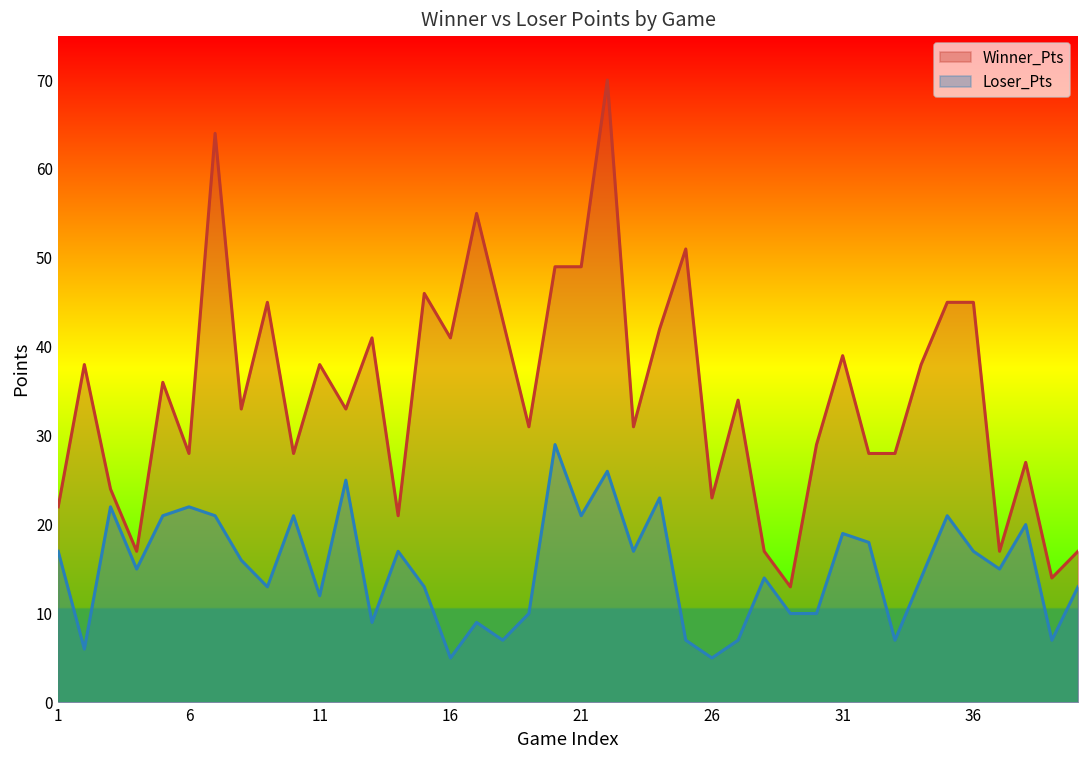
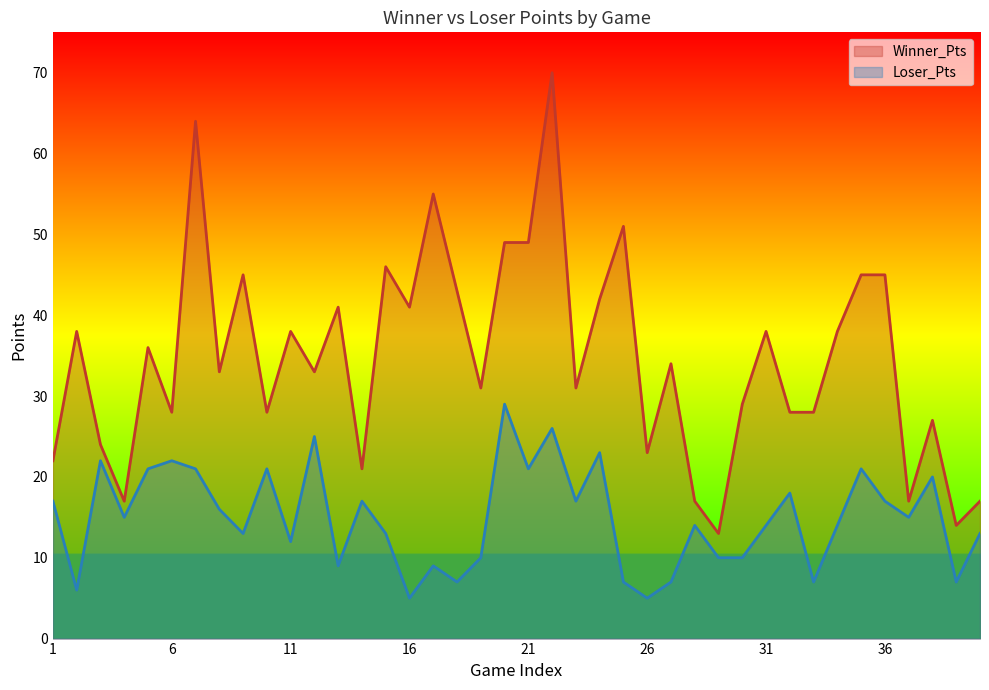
  {
    "Winner_Pts": {
      "1": 22,
      "6": 28,
      "11": 38,
      "16": 41,
      "21": 49,
      "26": 23,
-     "31": 39,
+     "31": 38,
      "36": 45
    },
    "Loser_Pts": {
      "1": 17,
      "6": 22,
      "11": 12,
      "16": 5,
      "21": 21,
      "26": 5,
-     "31": 19,
+     "31": 14,
      "36": 17
    }
  }
